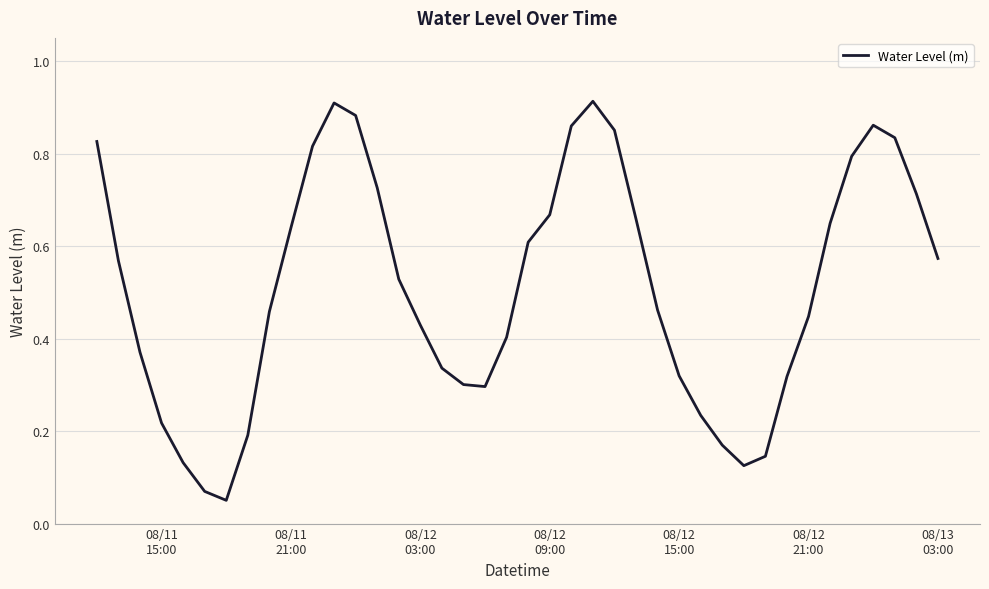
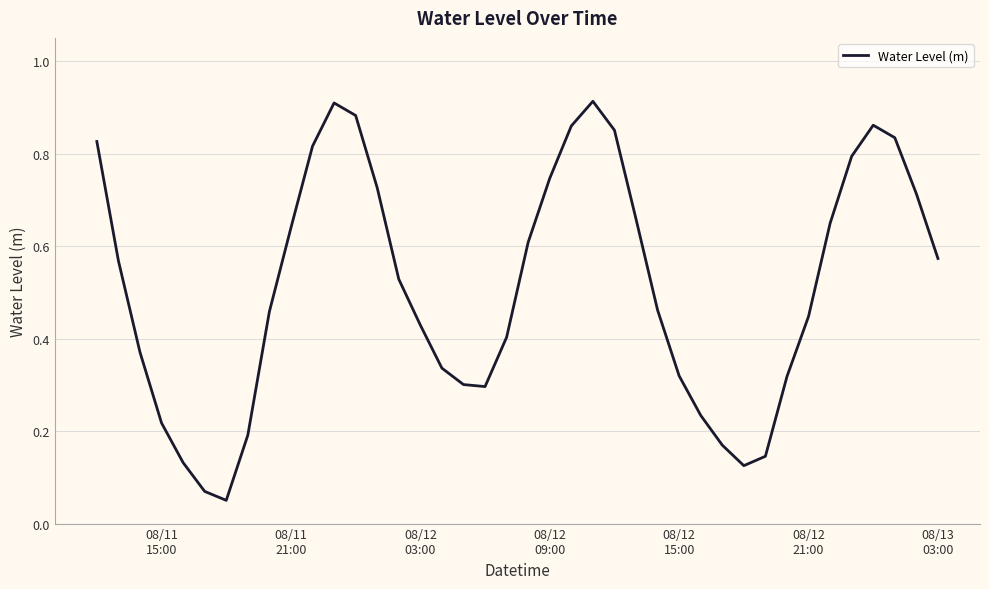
  {
    "08/11 15:00": 0.22,
    "08/11 21:00": 0.64,
    "08/12 03:00": 0.43,
-   "08/12 09:00": 0.67,
+   "08/12 09:00": 0.75,
    "08/12 15:00": 0.32,
    "08/12 21:00": 0.45,
    "08/13 03:00": 0.57
  }
